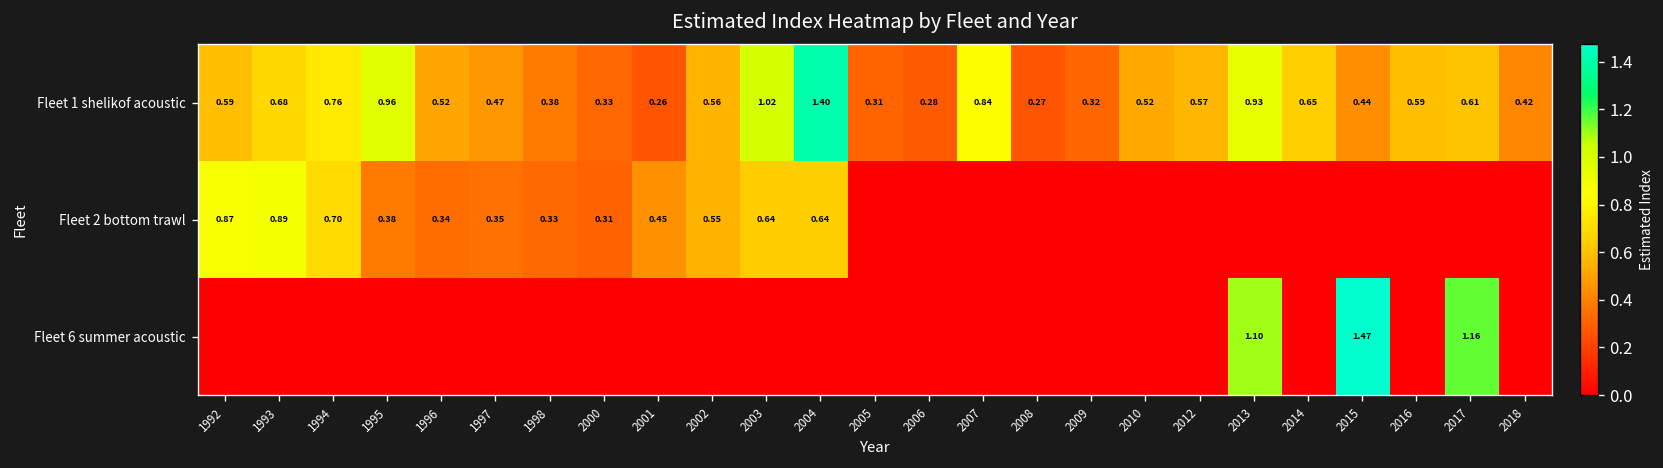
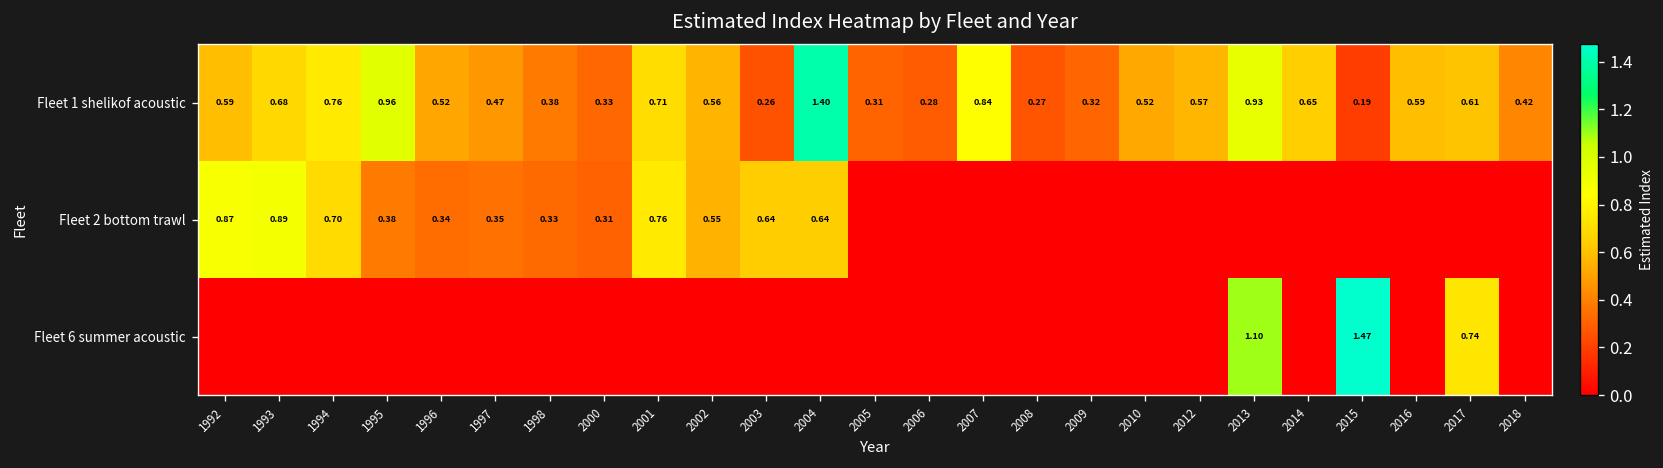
  {
    "Fleet 1 shelikof acoustic": {
      "1992": 0.59,
      "1993": 0.68,
      "1994": 0.76,
      "1995": 0.96,
      "1996": 0.52,
      "1997": 0.47,
      "1998": 0.38,
      "2000": 0.33,
-     "2001": 0.26,
+     "2001": 0.71,
      "2002": 0.56,
-     "2003": 1.02,
+     "2003": 0.26,
      "2004": 1.40,
      "2005": 0.31,
      "2006": 0.28,
      "2007": 0.84,
      "2008": 0.27,
      "2009": 0.32,
      "2010": 0.52,
      "2012": 0.57,
      "2013": 0.93,
      "2014": 0.65,
-     "2015": 0.44,
+     "2015": 0.19,
      "2016": 0.59,
      "2017": 0.61,
      "2018": 0.42
    },
    "Fleet 2 bottom trawl": {
      "1992": 0.87,
      "1993": 0.89,
      "1994": 0.70,
      "1995": 0.38,
      "1996": 0.34,
      "1997": 0.35,
      "1998": 0.33,
      "2000": 0.31,
-     "2001": 0.45,
+     "2001": 0.76,
      "2002": 0.55,
      "2003": 0.64,
      "2004": 0.64
    },
    "Fleet 6 summer acoustic": {
      "2013": 1.10,
      "2015": 1.47,
-     "2017": 1.16
+     "2017": 0.74
    }
  }
